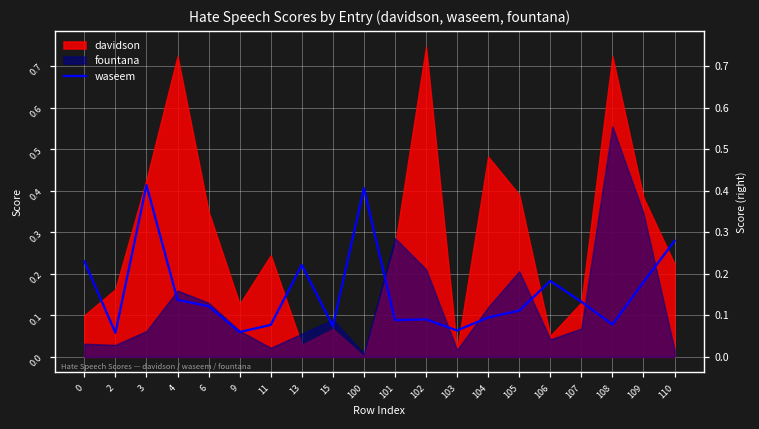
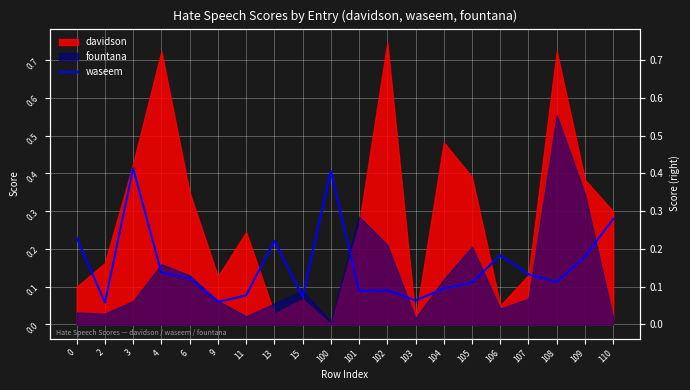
  {
    "waseem": {
      "0": 0.23,
      "2": 0.06,
      "3": 0.41,
      "4": 0.14,
      "6": 0.12,
      "11": 0.08,
      "13": 0.22,
      "15": 0.07,
      "100": 0.41,
      "101": 0.09,
      "102": 0.09,
      "103": 0.06,
      "104": 0.10,
      "105": 0.11,
      "106": 0.18,
-     "108": 0.08,
+     "108": 0.11,
      "109": 0.18,
      "110": 0.28
    },
    "davidson": {
      "0": 0.10,
      "2": 0.16,
      "3": 0.43,
      "4": 0.72,
      "6": 0.35,
      "9": 0.13,
      "11": 0.24,
      "13": 0.03,
      "15": 0.07,
      "101": 0.27,
      "102": 0.75,
      "104": 0.48,
      "105": 0.39,
      "106": 0.05,
      "108": 0.72,
      "109": 0.38,
-     "110": 0.22
+     "110": 0.30
    },
    "fountana": {
      "0": 0.03,
      "2": 0.03,
      "3": 0.06,
      "4": 0.16,
      "6": 0.13,
      "11": 0.02,
      "13": 0.06,
      "15": 0.09,
      "100": 0.01,
      "101": 0.29,
      "102": 0.21,
      "104": 0.12,
      "105": 0.21,
      "106": 0.04,
      "107": 0.07,
      "108": 0.55,
      "109": 0.35,
      "110": 0.02
    }
  }
